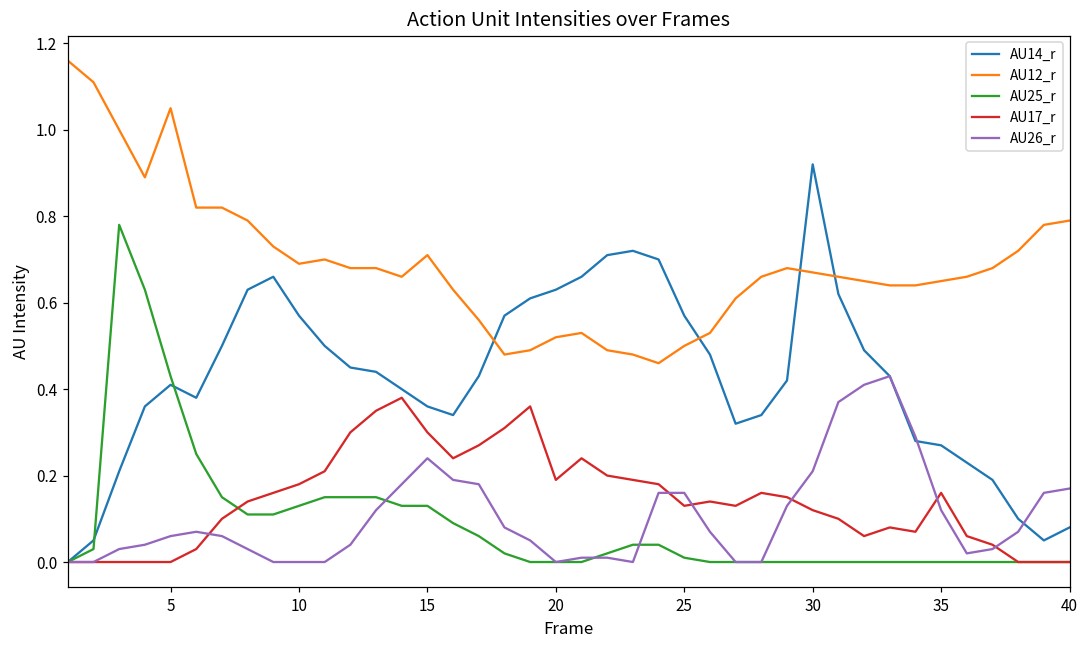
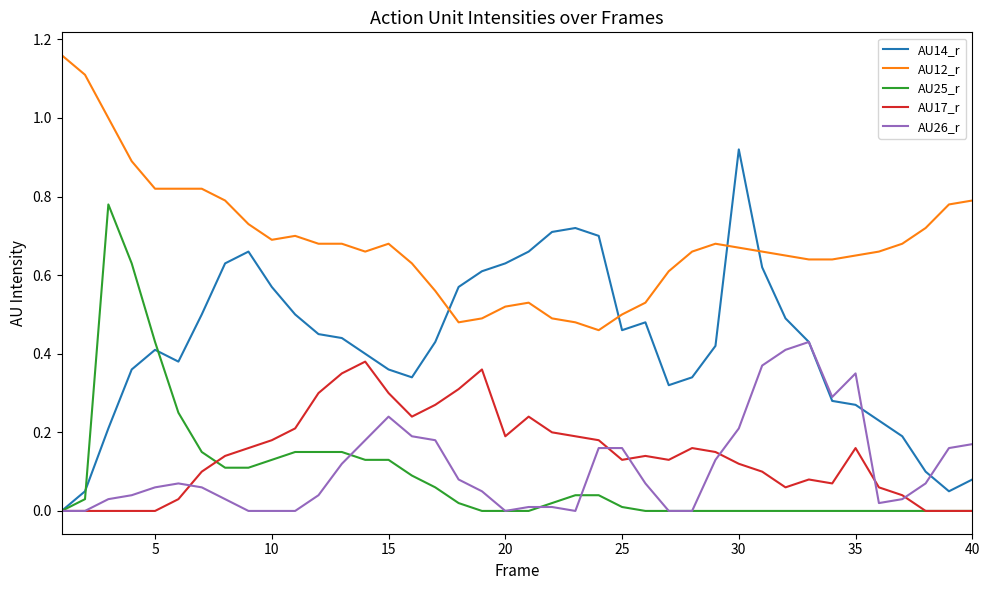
  {
    "AU14_r": {
      "5": 0.41,
      "10": 0.57,
      "15": 0.36,
      "20": 0.63,
-     "25": 0.57,
+     "25": 0.46,
      "30": 0.92,
      "35": 0.27,
      "40": 0.08
    },
    "AU12_r": {
-     "5": 1.05,
+     "5": 0.82,
      "10": 0.69,
-     "15": 0.71,
+     "15": 0.68,
      "20": 0.52,
      "25": 0.50,
      "30": 0.67,
      "35": 0.65,
      "40": 0.79
    },
    "AU25_r": {
      "5": 0.43,
      "10": 0.13,
      "15": 0.13,
      "25": 0.01,
      "30": 0.00,
      "35": 0.00
    },
    "AU17_r": {
      "5": 0.00,
      "10": 0.18,
      "15": 0.30,
      "20": 0.19,
      "25": 0.13,
      "30": 0.12,
      "35": 0.16
    },
    "AU26_r": {
      "5": 0.06,
      "10": 0.00,
      "15": 0.24,
      "25": 0.16,
      "30": 0.21,
-     "35": 0.12,
+     "35": 0.35,
      "40": 0.17
    }
  }
